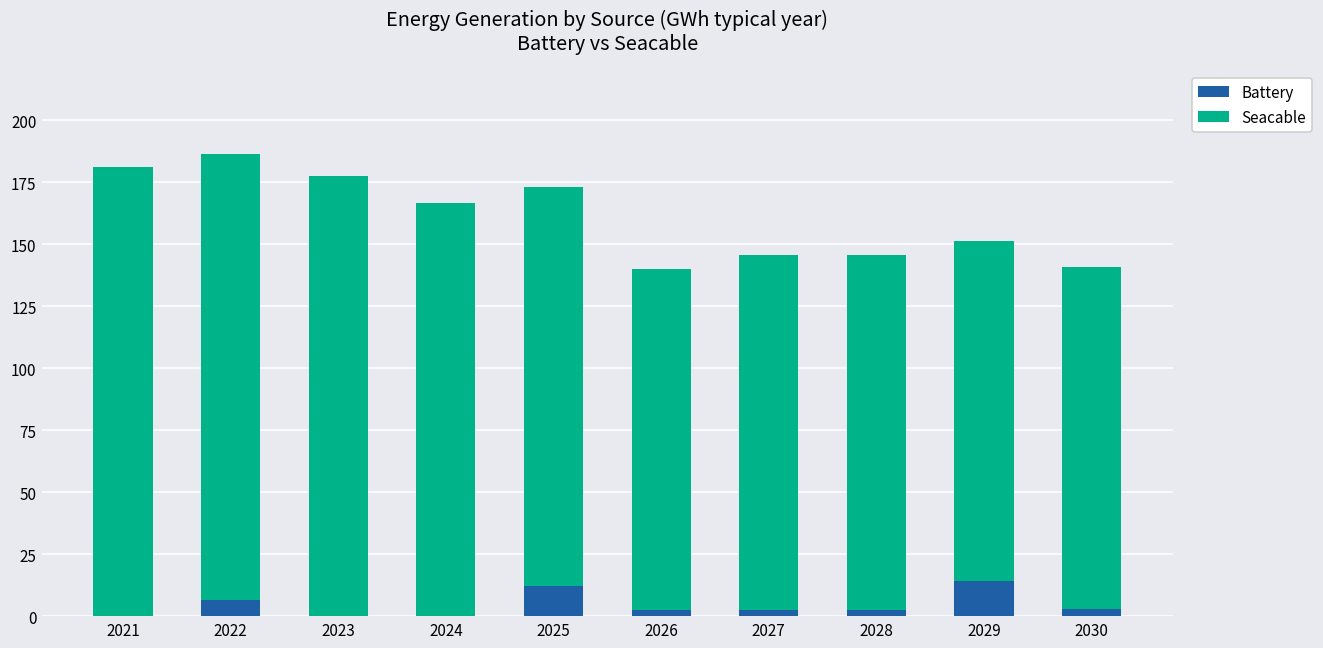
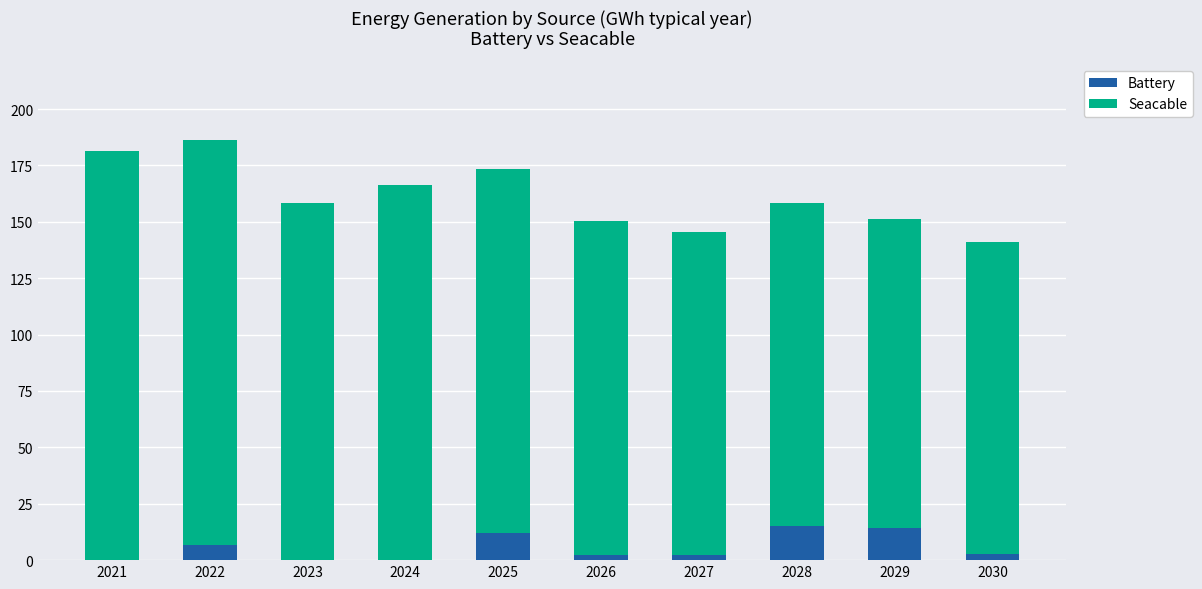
  {
    "Battery": {
      "2021": 0,
      "2022": 7,
      "2023": 0,
      "2024": 0,
      "2025": 12,
      "2026": 2,
      "2027": 2,
-     "2028": 2,
+     "2028": 15,
      "2029": 14,
      "2030": 3
    },
    "Seacable": {
      "2021": 181,
      "2022": 180,
-     "2023": 178,
+     "2023": 158,
      "2024": 167,
      "2025": 161,
-     "2026": 138,
+     "2026": 148,
      "2027": 143,
      "2028": 143,
      "2029": 137,
      "2030": 138
    }
  }
